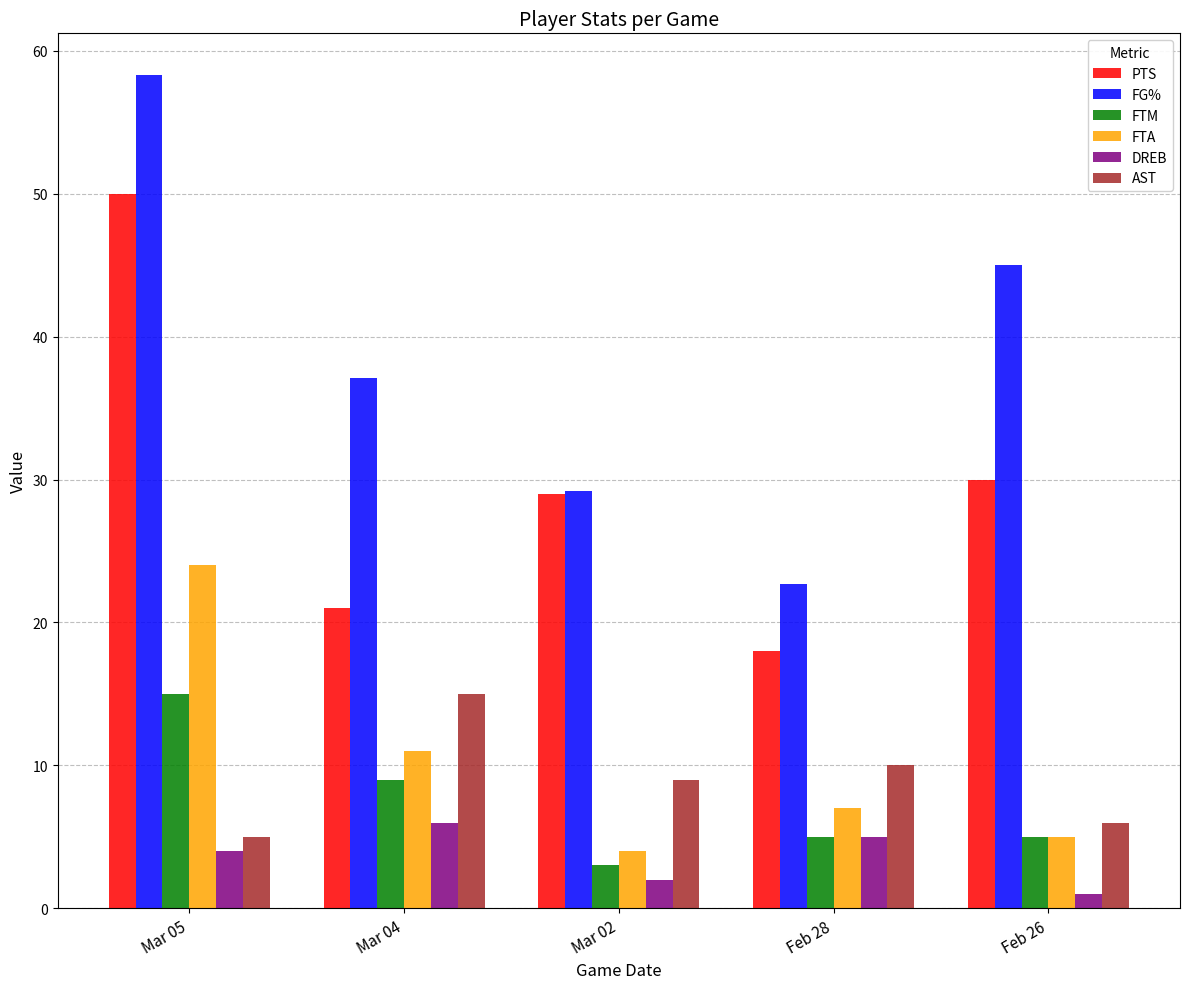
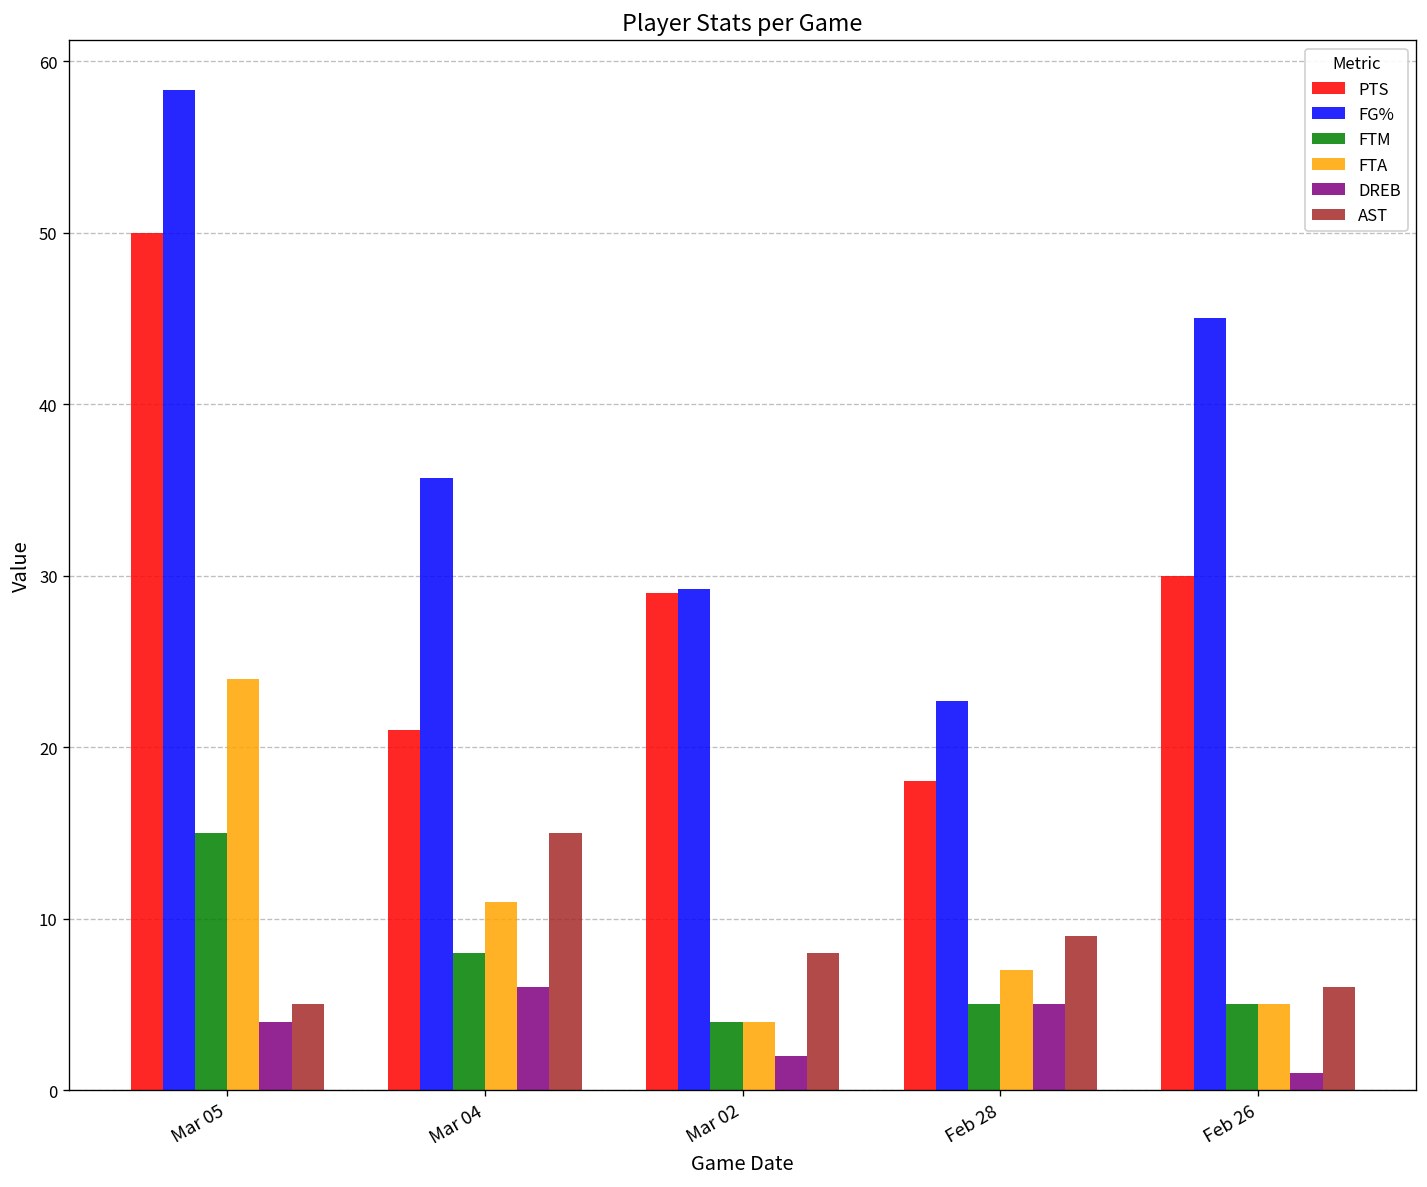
  {
    "PTS": {
      "Mar 05": 50.0,
      "Mar 04": 21.0,
      "Mar 02": 29.0,
      "Feb 28": 18.0,
      "Feb 26": 30.0
    },
    "FG%": {
      "Mar 05": 58.3,
-     "Mar 04": 37.1,
+     "Mar 04": 35.7,
      "Mar 02": 29.2,
      "Feb 28": 22.7,
      "Feb 26": 45.0
    },
    "FTM": {
      "Mar 05": 15,
-     "Mar 04": 9,
-     "Mar 02": 3,
+     "Mar 04": 8,
+     "Mar 02": 4,
      "Feb 28": 5,
      "Feb 26": 5
    },
    "FTA": {
      "Mar 05": 24.0,
      "Mar 04": 11.0,
      "Mar 02": 4.0,
      "Feb 28": 7.0,
      "Feb 26": 5.0
    },
    "DREB": {
      "Mar 05": 4.0,
      "Mar 04": 6.0,
      "Mar 02": 2.0,
      "Feb 28": 5.0,
      "Feb 26": 1.0
    },
    "AST": {
      "Mar 05": 5,
      "Mar 04": 15,
-     "Mar 02": 9,
-     "Feb 28": 10,
+     "Mar 02": 8,
+     "Feb 28": 9,
      "Feb 26": 6
    }
  }
